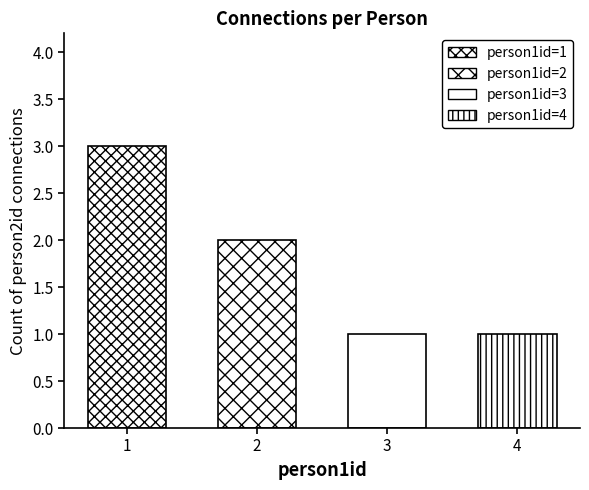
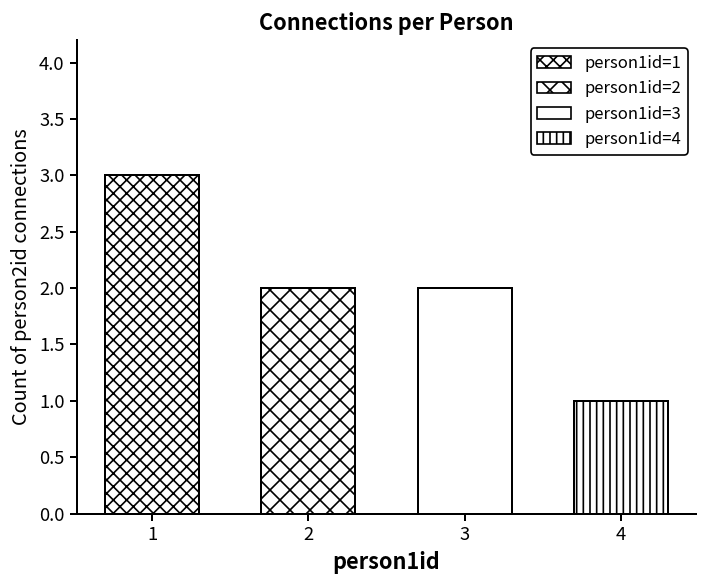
  {
    "1": 3,
    "2": 2,
-   "3": 1,
+   "3": 2,
    "4": 1
  }
